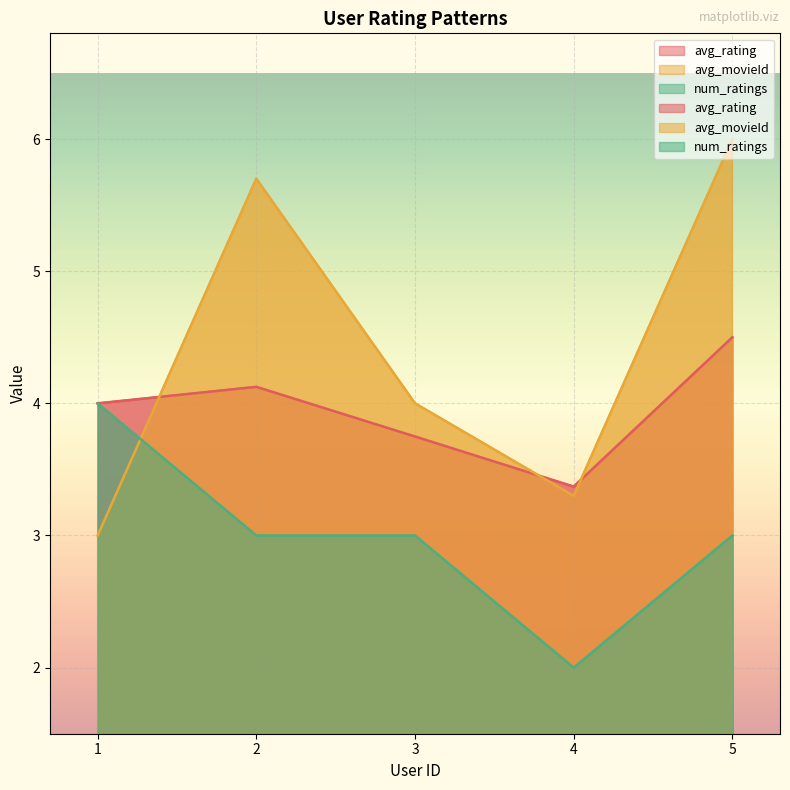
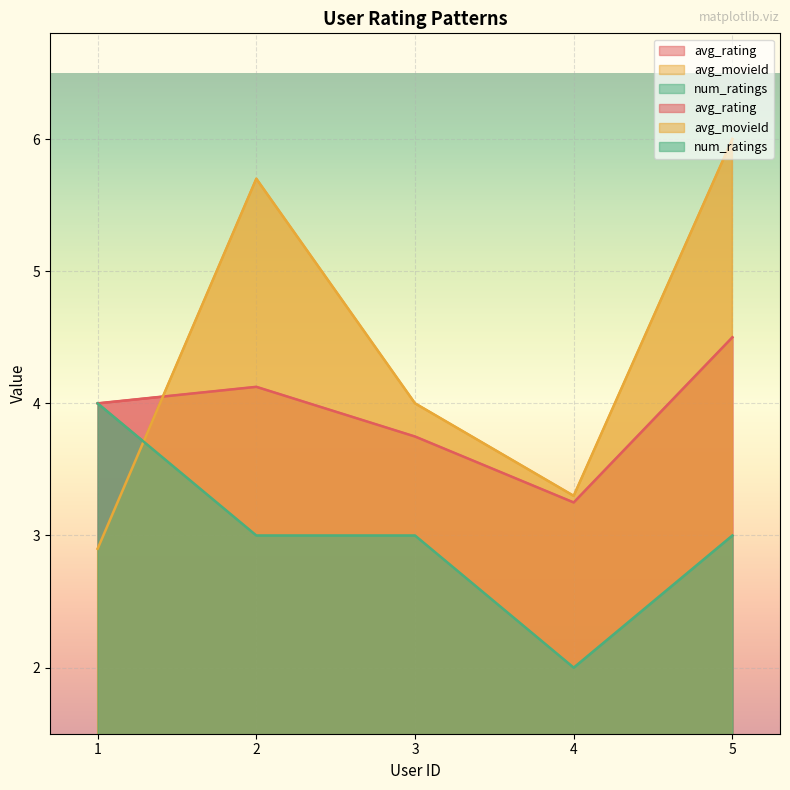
  {
    "avg_rating": {
      "2": 4.13,
      "3": 3.75,
-     "4": 3.37,
+     "4": 3.25,
      "5": 4.50
    },
    "avg_movieId": {
-     "1": 3.0,
+     "1": 2.9,
      "2": 5.7,
      "3": 4.0,
      "4": 3.3
    },
    "num_ratings": {
      "2": 3.00,
      "3": 3.00,
      "4": 2.00,
      "5": 3.00
    }
  }
